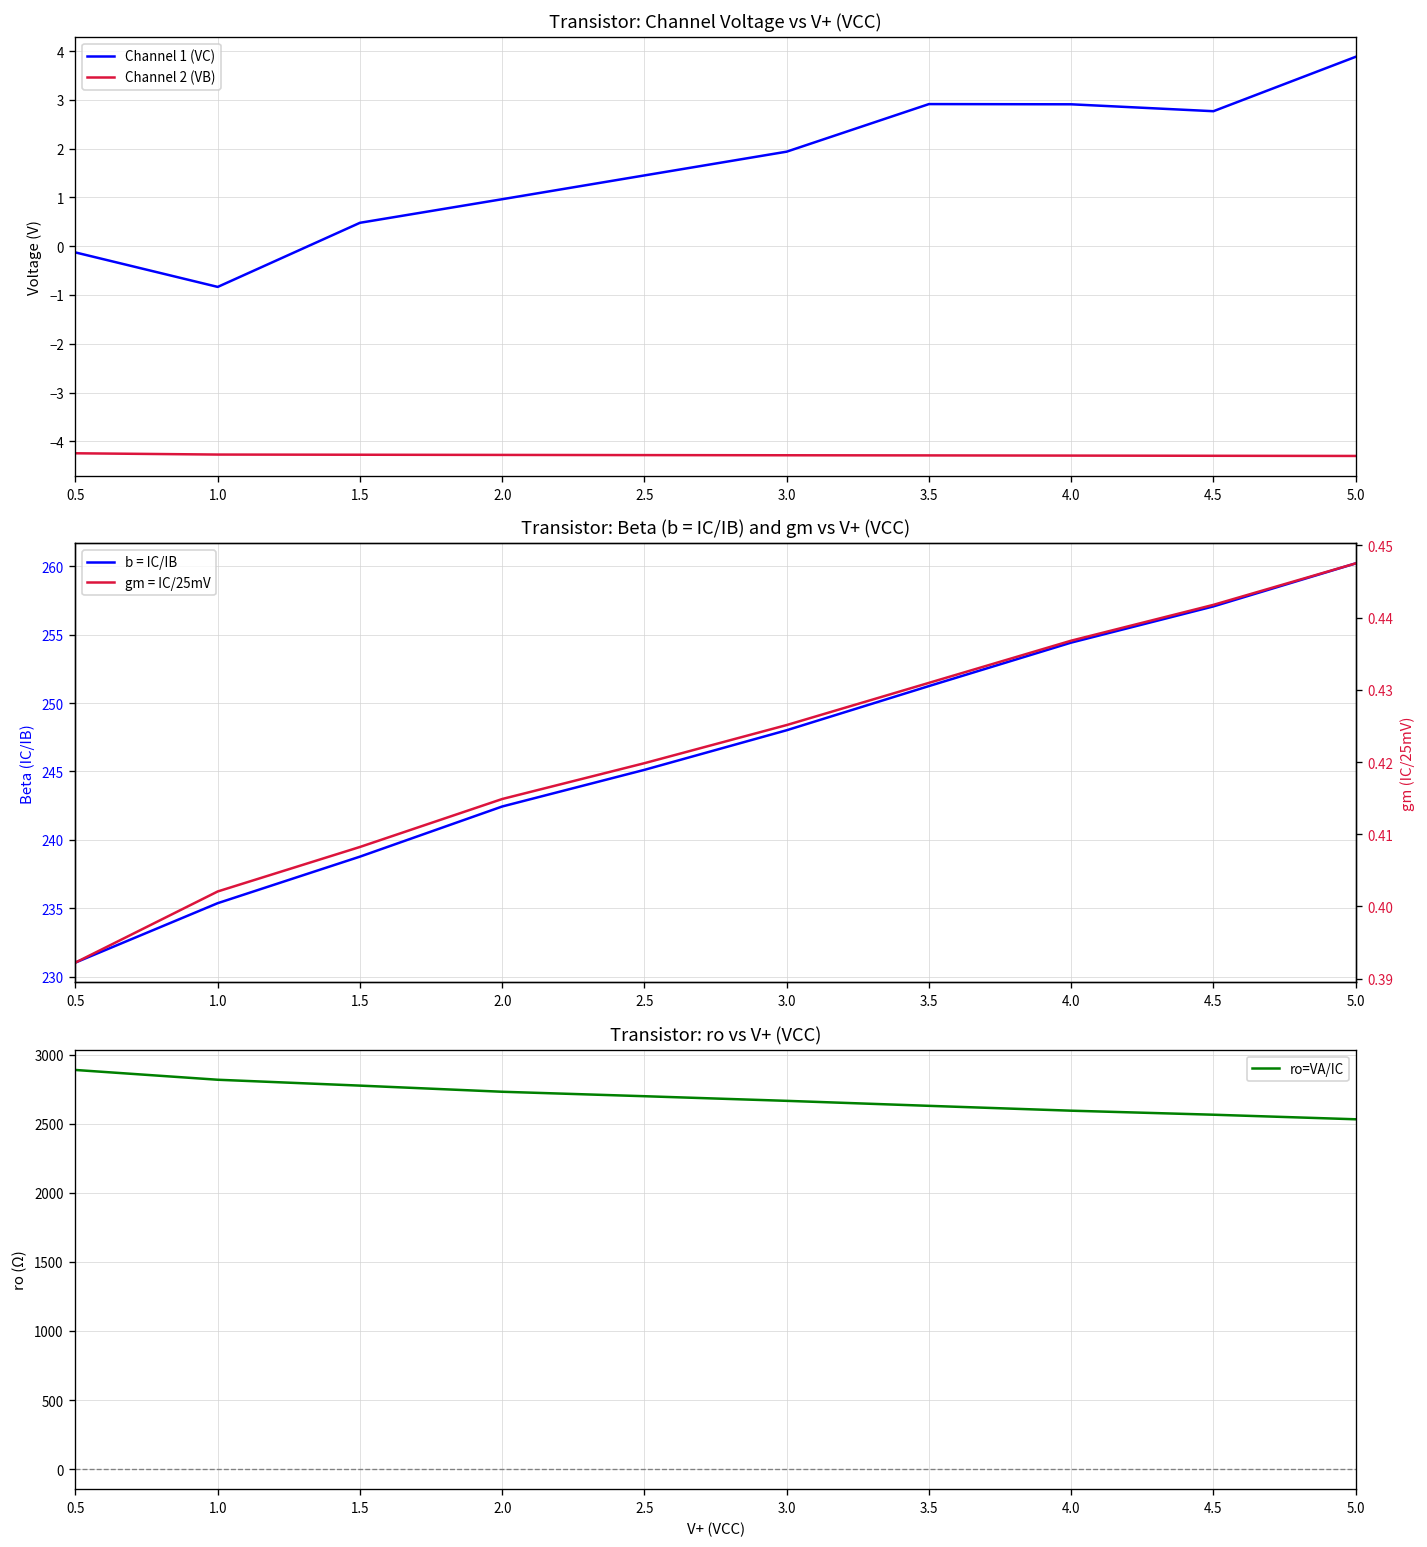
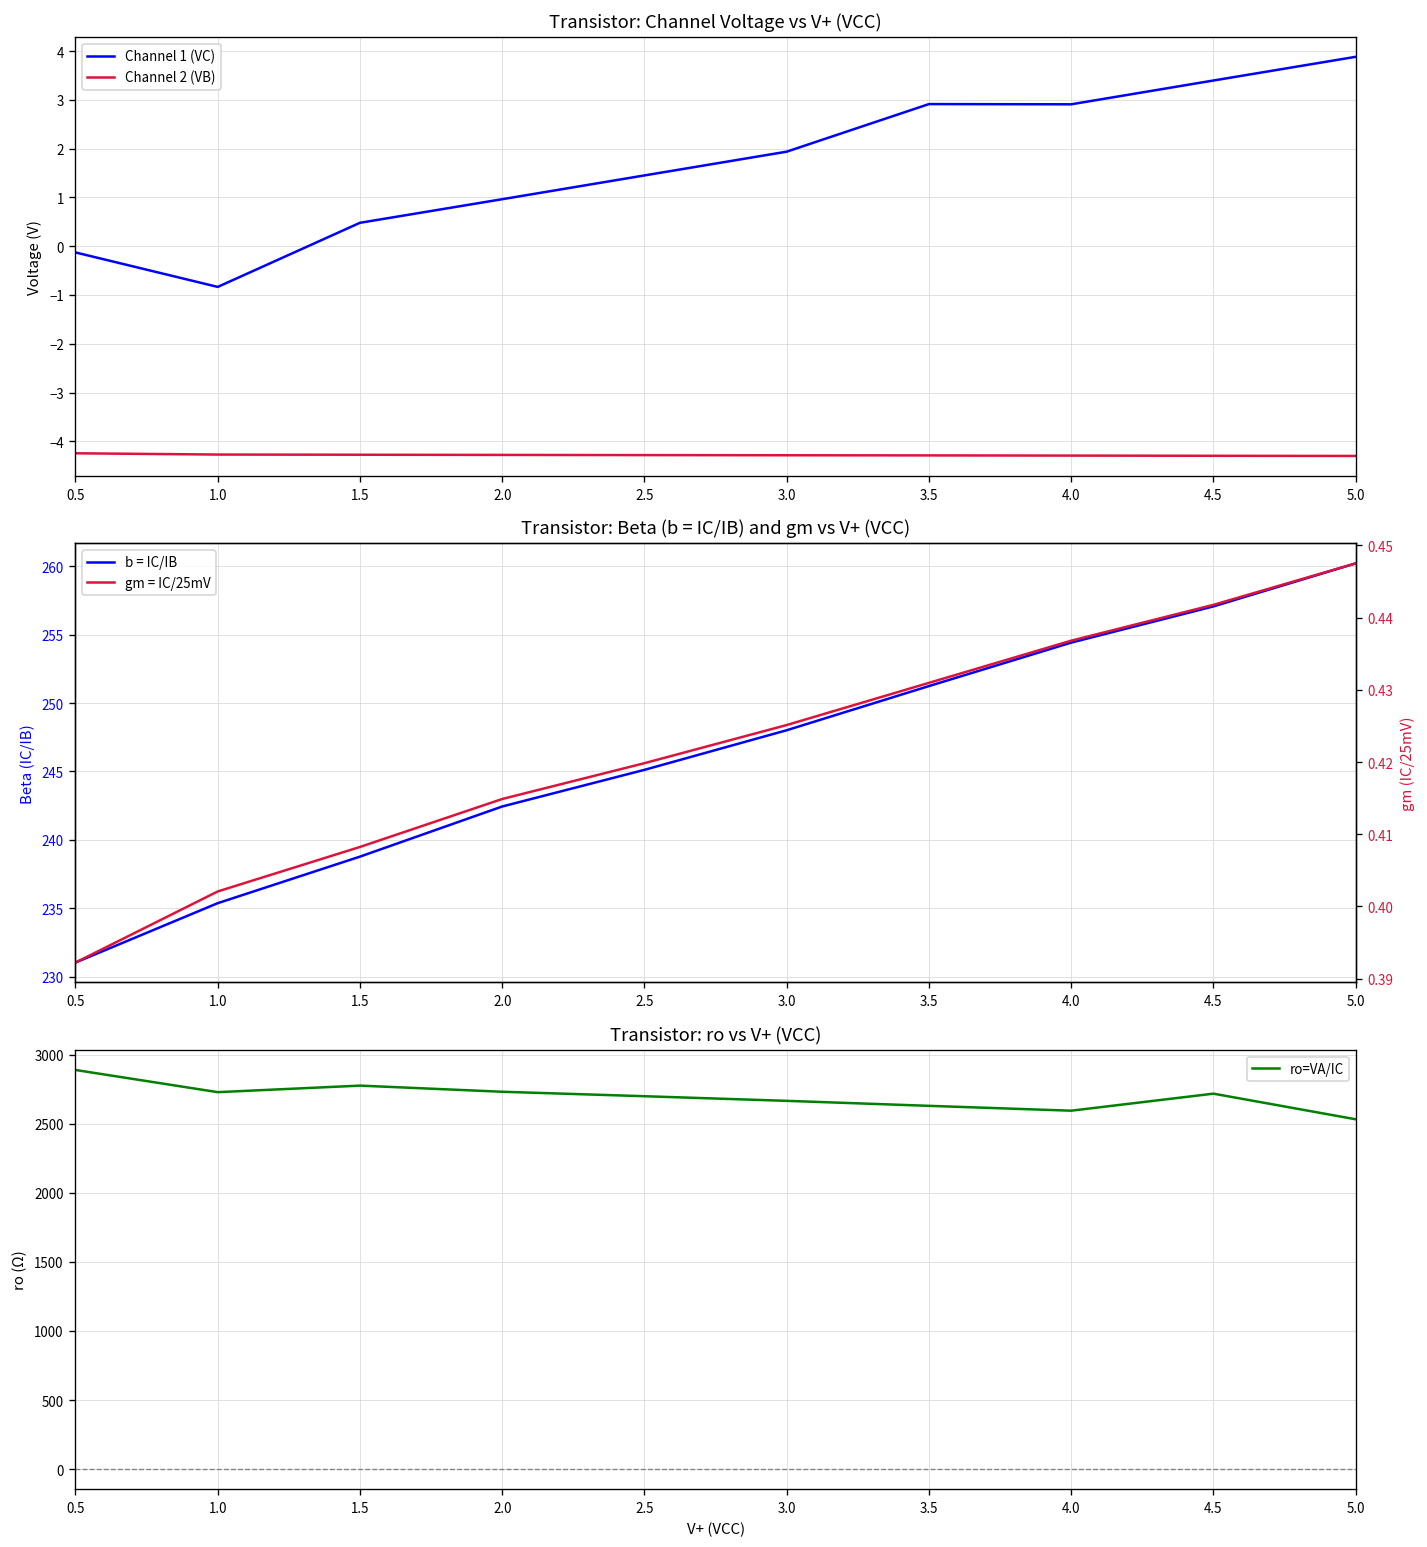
  {
    "Transistor: Channel Voltage vs V+ (VCC)": {
      "Channel 1 (VC)": {
        "0.5": -0.1,
        "1.0": -0.8,
        "1.5": 0.5,
        "2.0": 1.0,
        "2.5": 1.5,
        "3.0": 1.9,
        "3.5": 2.9,
        "4.0": 2.9,
-       "4.5": 2.8,
+       "4.5": 3.4,
        "5.0": 3.9
      },
      "Channel 2 (VB)": {
        "0.5": -4.2,
        "1.0": -4.3,
        "1.5": -4.3,
        "2.0": -4.3,
        "2.5": -4.3,
        "3.0": -4.3,
        "3.5": -4.3,
        "4.0": -4.3,
        "4.5": -4.3,
        "5.0": -4.3
      }
    },
    "Transistor: ro vs V+ (VCC)": {
      "0.5": 2890,
-     "1.0": 2820,
+     "1.0": 2730,
      "1.5": 2780,
      "2.0": 2730,
      "2.5": 2700,
      "3.0": 2670,
      "3.5": 2630,
      "4.0": 2590,
-     "4.5": 2570,
+     "4.5": 2720,
      "5.0": 2530
    }
  }
